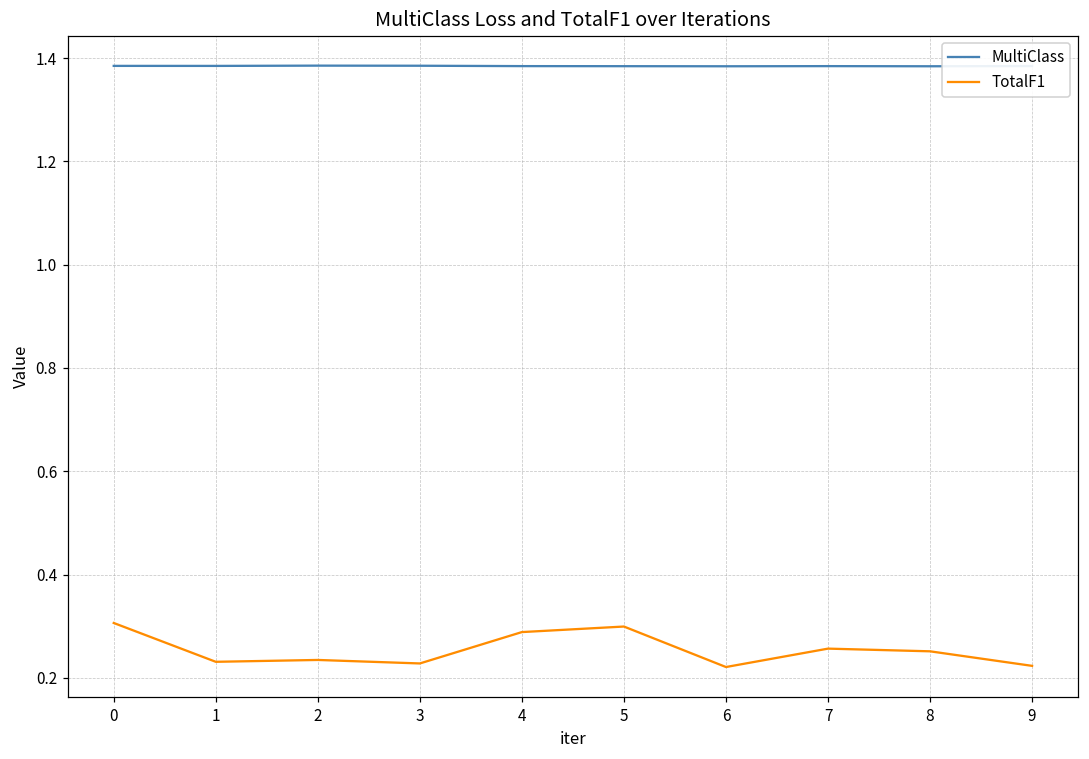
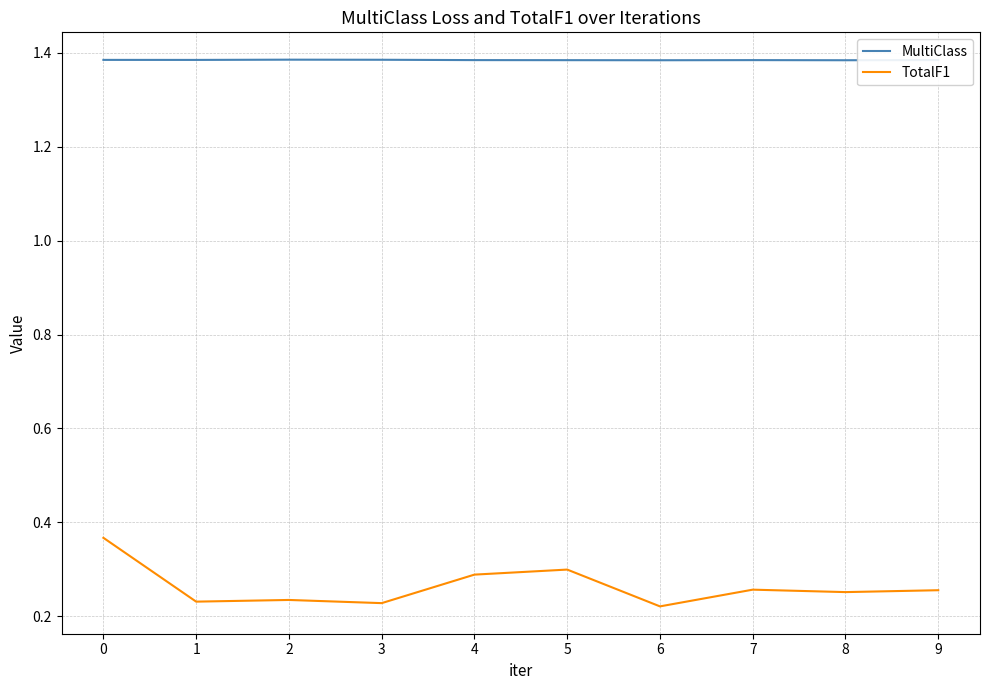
  {
    "MultiClass": {
      "0": 1.39,
      "1": 1.38,
      "2": 1.39,
      "3": 1.39,
      "4": 1.38,
      "5": 1.38,
      "6": 1.38,
      "7": 1.38,
      "8": 1.38
    },
    "TotalF1": {
-     "0": 0.31,
+     "0": 0.37,
      "1": 0.23,
      "2": 0.23,
      "3": 0.23,
      "4": 0.29,
      "5": 0.30,
      "6": 0.22,
      "7": 0.26,
      "8": 0.25,
-     "9": 0.22
+     "9": 0.26
    }
  }
